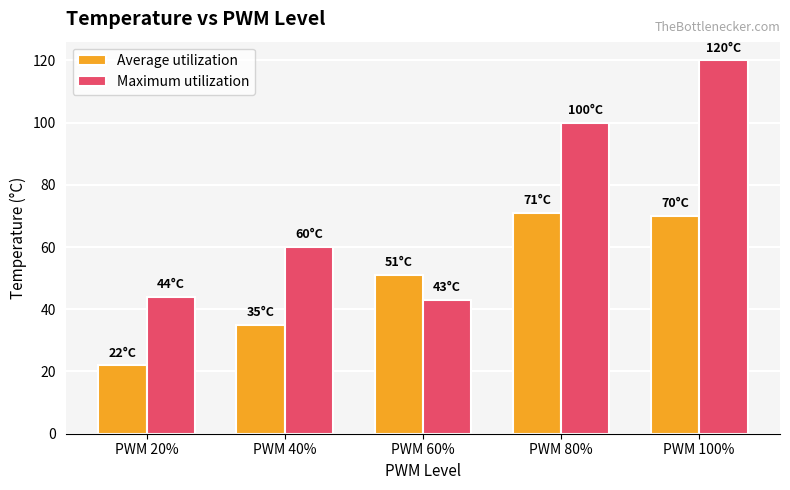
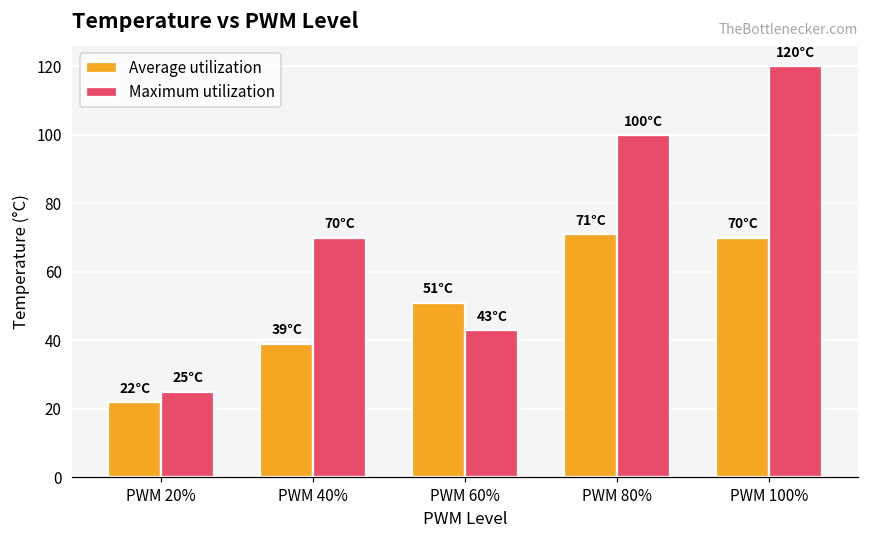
  {
    "Average utilization": {
      "PWM 20%": "22°C",
-     "PWM 40%": "35°C",
+     "PWM 40%": "39°C",
      "PWM 60%": "51°C",
      "PWM 80%": "71°C",
      "PWM 100%": "70°C"
    },
    "Maximum utilization": {
-     "PWM 20%": "44°C",
-     "PWM 40%": "60°C",
+     "PWM 20%": "25°C",
+     "PWM 40%": "70°C",
      "PWM 60%": "43°C",
      "PWM 80%": "100°C",
      "PWM 100%": "120°C"
    }
  }
